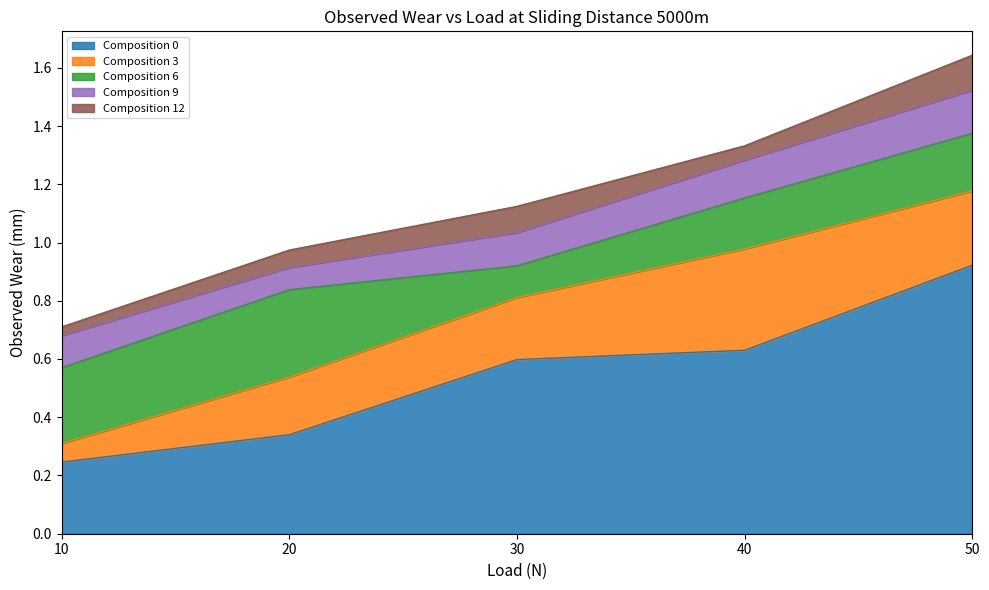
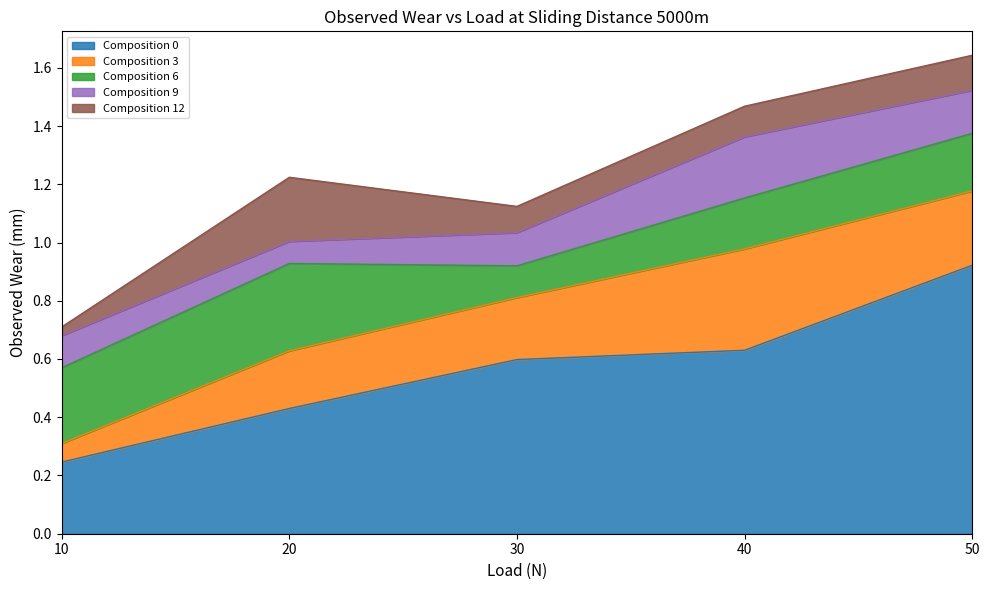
  {
    "Composition 0": {
      "10": 0.25,
-     "20": 0.34,
+     "20": 0.43,
      "30": 0.60,
      "40": 0.63,
      "50": 0.92
    },
    "Composition 3": {
      "10": 0.06,
      "20": 0.20,
      "30": 0.21,
      "40": 0.35,
      "50": 0.26
    },
    "Composition 6": {
      "10": 0.26,
      "20": 0.30,
      "30": 0.11,
      "40": 0.18,
      "50": 0.20
    },
    "Composition 9": {
      "10": 0.11,
      "20": 0.08,
      "30": 0.11,
-     "40": 0.13,
+     "40": 0.21,
      "50": 0.15
    },
    "Composition 12": {
      "10": 0.03,
-     "20": 0.06,
+     "20": 0.22,
      "30": 0.09,
-     "40": 0.05,
+     "40": 0.10,
      "50": 0.12
    }
  }
